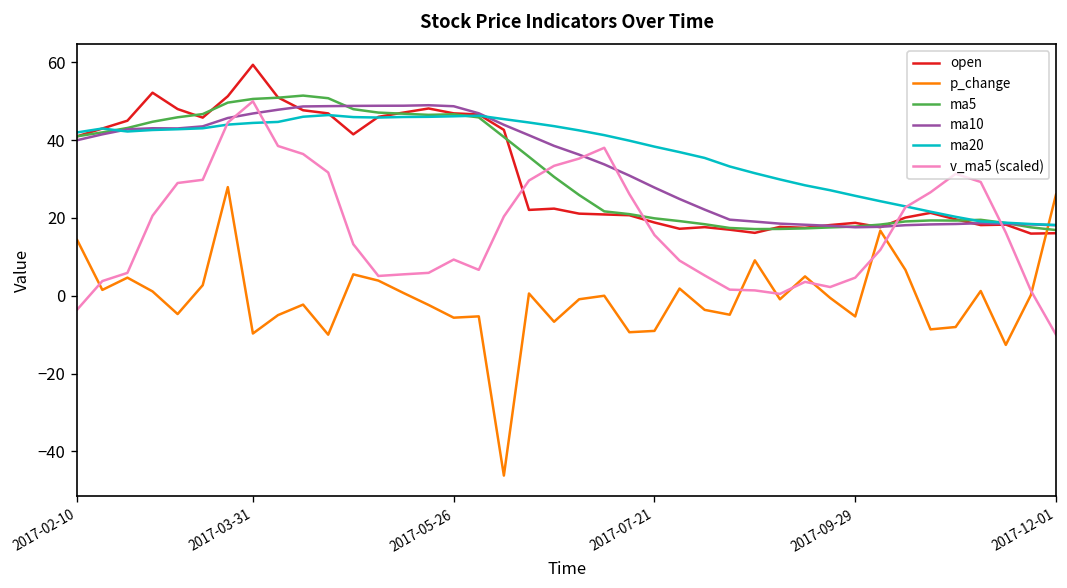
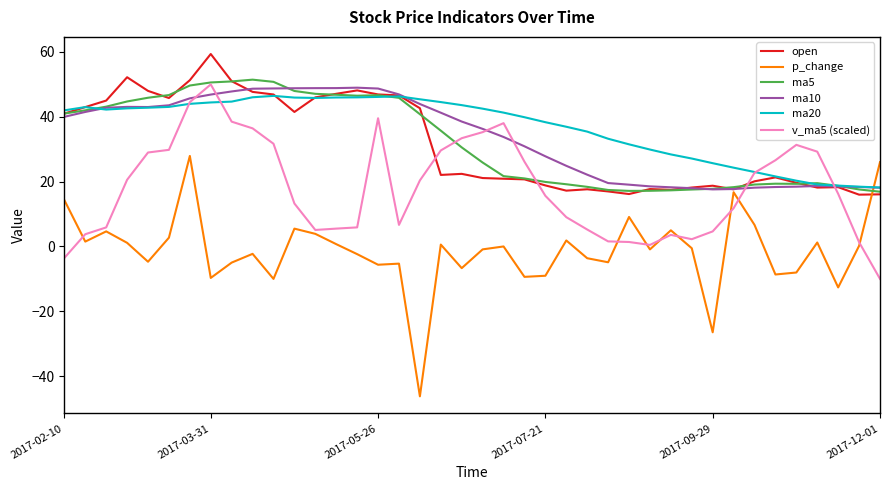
  {
    "open": {
      "2017-03-31": 59,
      "2017-07-21": 19,
      "2017-09-29": 19,
      "2017-12-01": 16
    },
    "p_change": {
      "2017-02-10": 14,
      "2017-03-31": -10,
      "2017-05-26": -6,
      "2017-07-21": -9,
-     "2017-09-29": -5,
+     "2017-09-29": -26,
      "2017-12-01": 26
    },
    "ma5": {
      "2017-07-21": 20,
      "2017-12-01": 17
    },
    "ma10": {
      "2017-02-10": 40,
      "2017-03-31": 47,
      "2017-05-26": 49,
      "2017-07-21": 28
    },
    "ma20": {
      "2017-02-10": 42,
      "2017-03-31": 44,
      "2017-07-21": 38,
      "2017-09-29": 26
    },
    "v_ma5 (scaled)": {
      "2017-02-10": -4,
-     "2017-05-26": 9,
+     "2017-05-26": 40,
      "2017-07-21": 16,
      "2017-09-29": 5,
      "2017-12-01": -10
    }
  }
